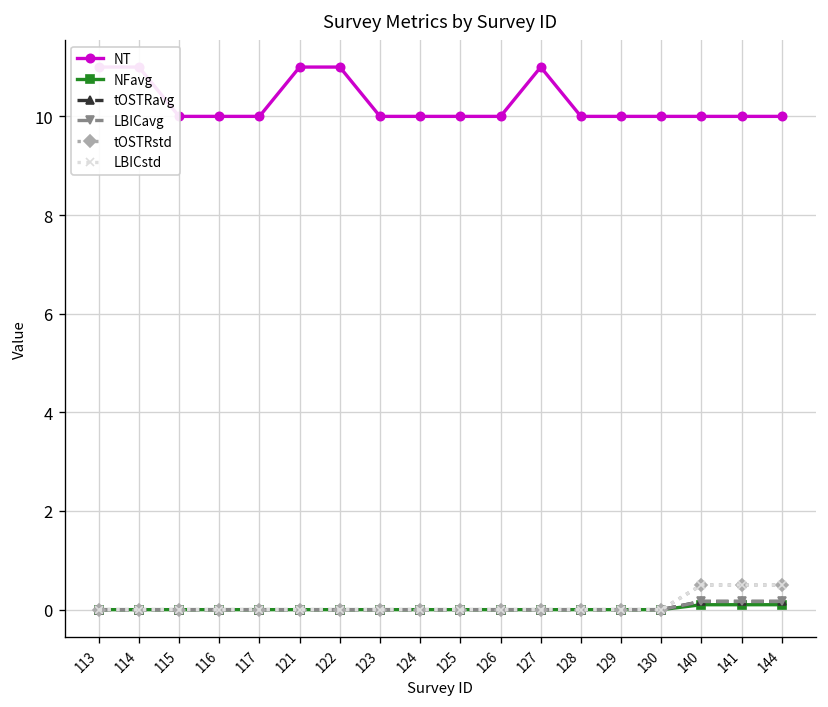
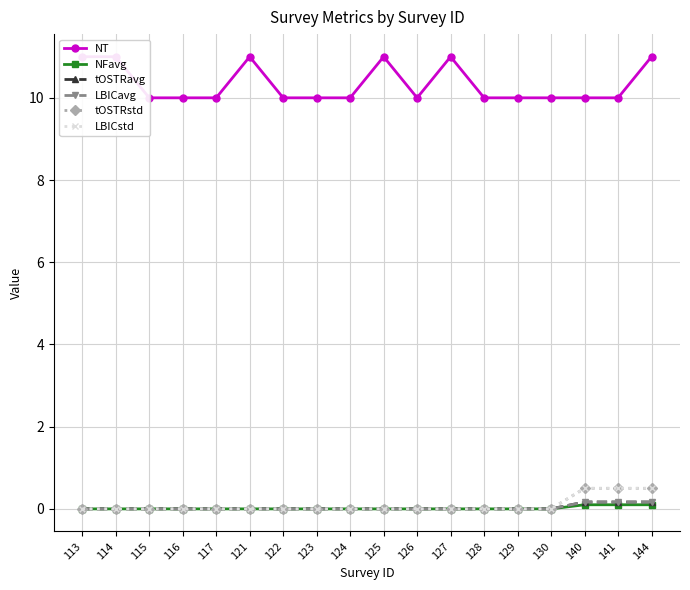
  {
    "NT": {
      "116": 10,
      "117": 10,
      "121": 11,
-     "122": 11,
+     "122": 10,
      "123": 10,
      "124": 10,
-     "125": 10,
+     "125": 11,
      "126": 10,
      "127": 11,
      "128": 10,
      "129": 10,
      "130": 10,
      "140": 10,
      "141": 10,
-     "144": 10
+     "144": 11
    },
    "NFavg": {
      "140": 0.1,
      "141": 0.1,
      "144": 0.1
    },
    "LBICavg": {
      "140": 0.2,
      "141": 0.2,
      "144": 0.2
    },
    "LBICstd": {
      "140": 0.5,
      "141": 0.5,
      "144": 0.5
    }
  }
